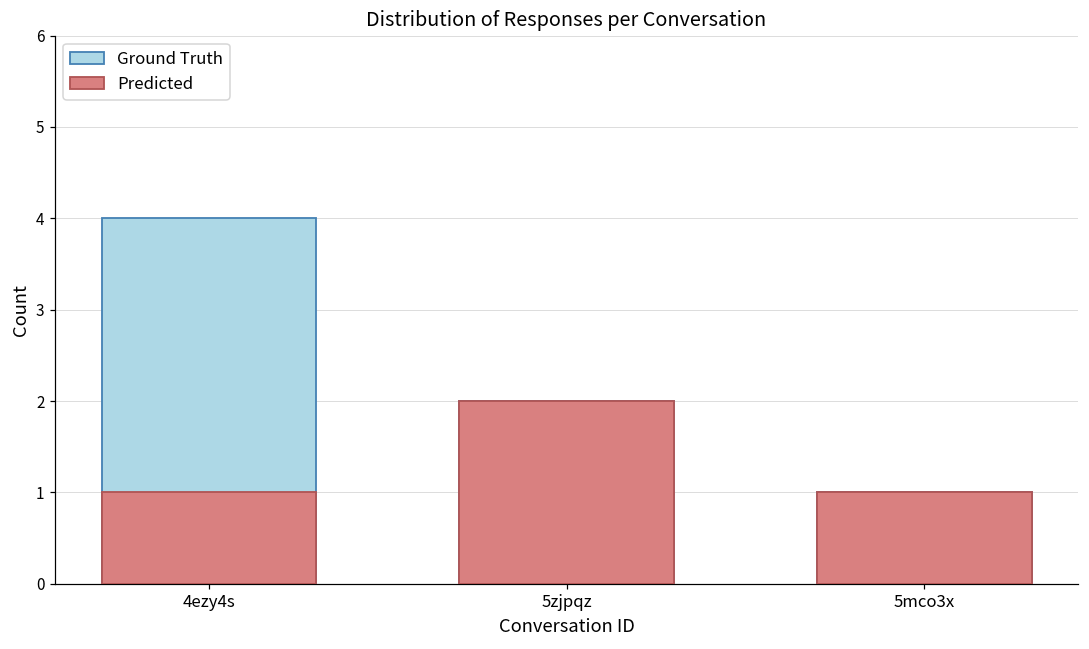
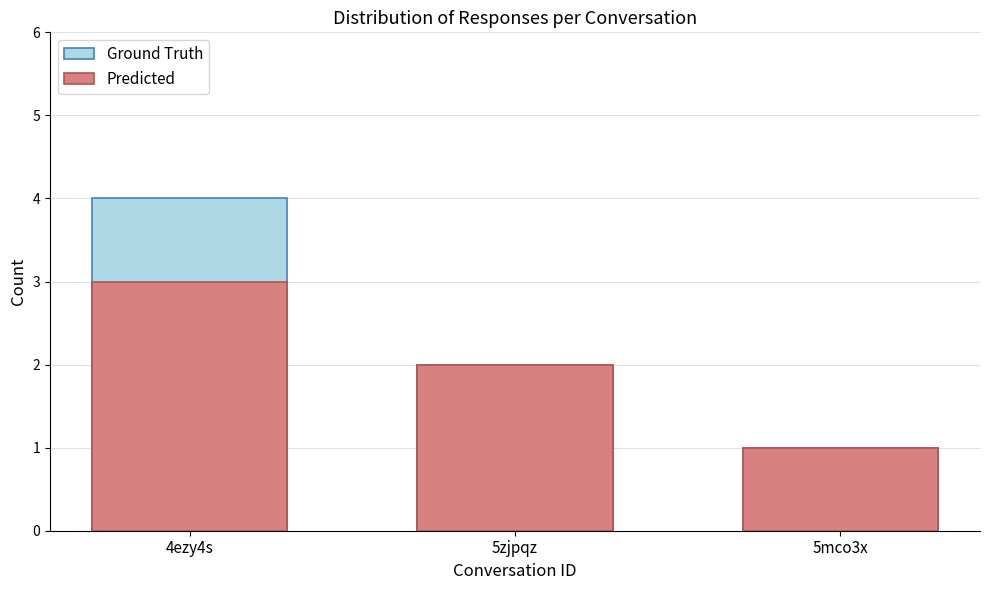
  {
    "Ground Truth": {
      "4ezy4s": 4,
      "5zjpqz": 2,
      "5mco3x": 1
    },
    "Predicted": {
-     "4ezy4s": 1,
+     "4ezy4s": 3,
      "5zjpqz": 2,
      "5mco3x": 1
    }
  }
